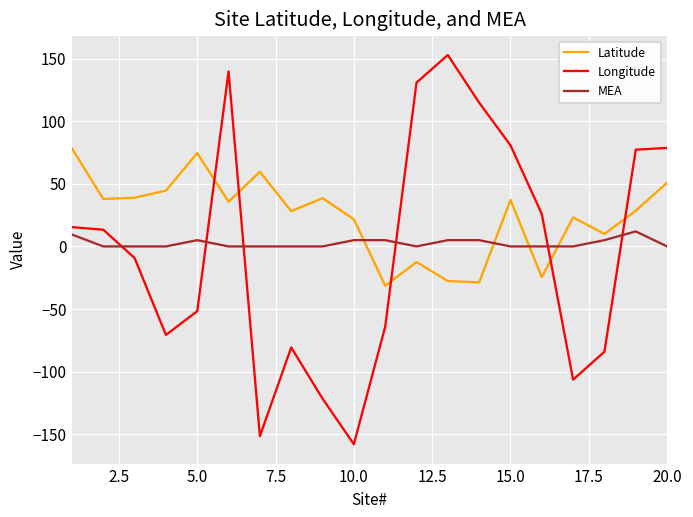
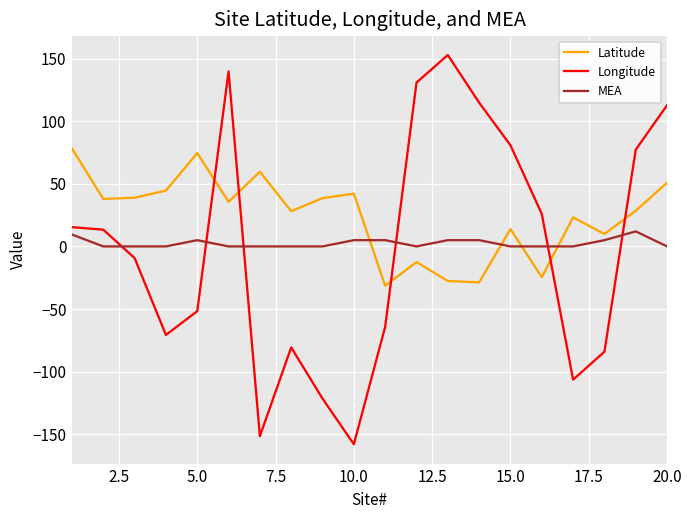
  {
    "Latitude": {
      "5.0": 75,
-     "10.0": 22,
-     "15.0": 37,
+     "10.0": 42,
+     "15.0": 14,
      "20.0": 51
    },
    "Longitude": {
      "5.0": -52,
      "10.0": -158,
      "15.0": 81,
-     "20.0": 79
+     "20.0": 113
    },
    "MEA": {
      "5.0": 5,
      "10.0": 5,
      "15.0": 0,
      "20.0": 0
    }
  }
